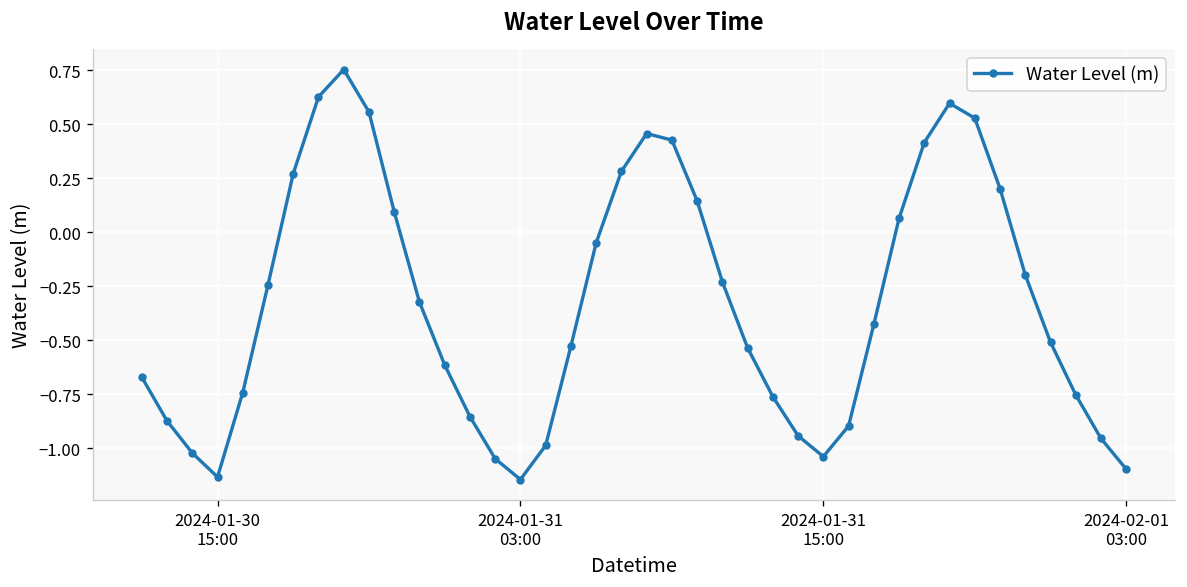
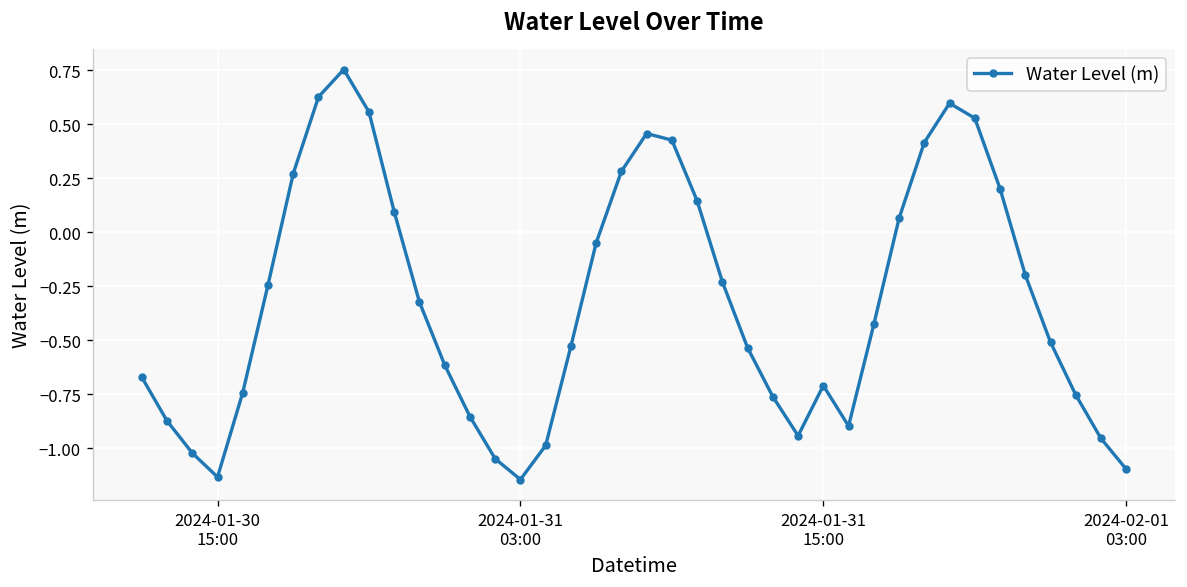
  {
    "2024-01-30 15:00": -1.13,
    "2024-01-31 03:00": -1.15,
-   "2024-01-31 15:00": -1.04,
+   "2024-01-31 15:00": -0.71,
    "2024-02-01 03:00": -1.10
  }
